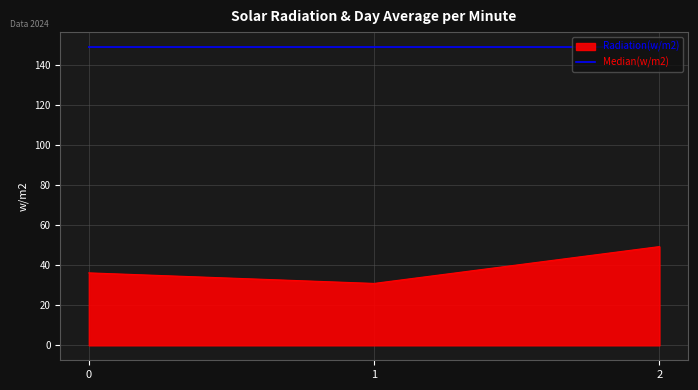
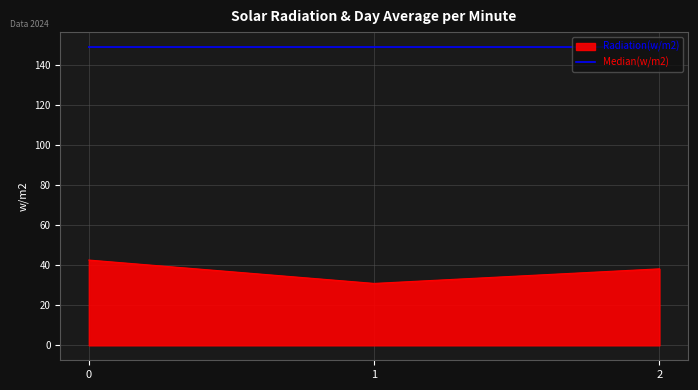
  {
    "Radiation(w/m2)": {
-     "0": 36,
+     "0": 43,
      "1": 31,
-     "2": 49
+     "2": 38
    },
    "Median(w/m2)": {
      "0": 149,
      "1": 149
    }
  }
